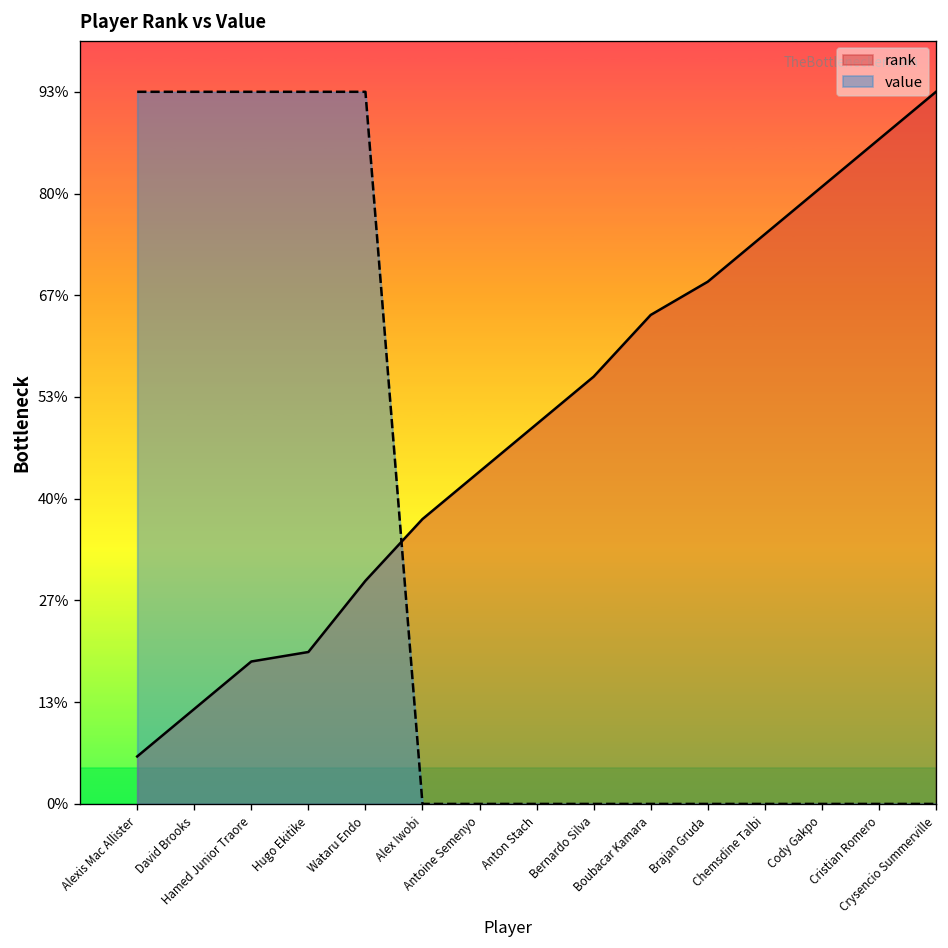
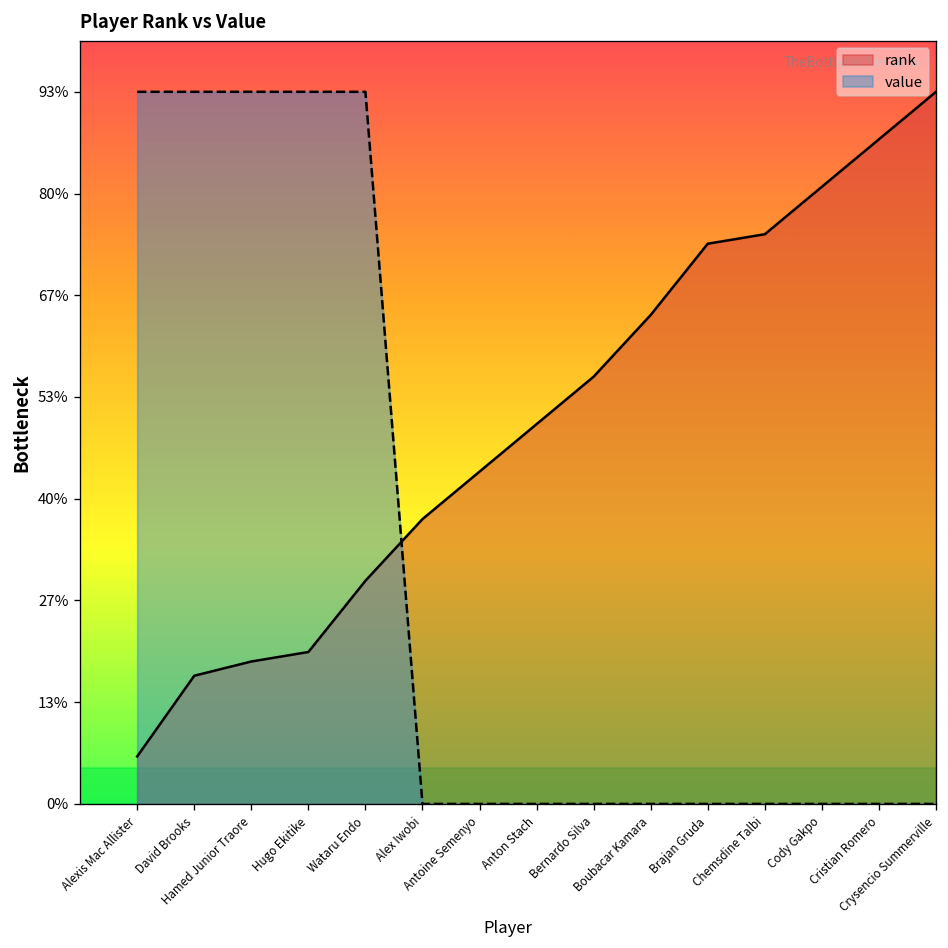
  {
    "rank": {
      "Alexis Mac Allister": "6%",
-     "David Brooks": "12%",
+     "David Brooks": "17%",
      "Hamed Junior Traore": "19%",
      "Hugo Ekitike": "20%",
      "Wataru Endo": "29%",
      "Alex Iwobi": "37%",
      "Antoine Semenyo": "43%",
      "Anton Stach": "50%",
      "Bernardo Silva": "56%",
      "Boubacar Kamara": "64%",
-     "Brajan Gruda": "68%",
+     "Brajan Gruda": "73%",
      "Chemsdine Talbi": "74%",
      "Cody Gakpo": "81%",
      "Cristian Romero": "87%",
      "Crysencio Summerville": "93%"
    },
    "value": {
      "Alexis Mac Allister": "93%",
      "David Brooks": "93%",
      "Hamed Junior Traore": "93%",
      "Hugo Ekitike": "93%",
      "Wataru Endo": "93%"
    }
  }
